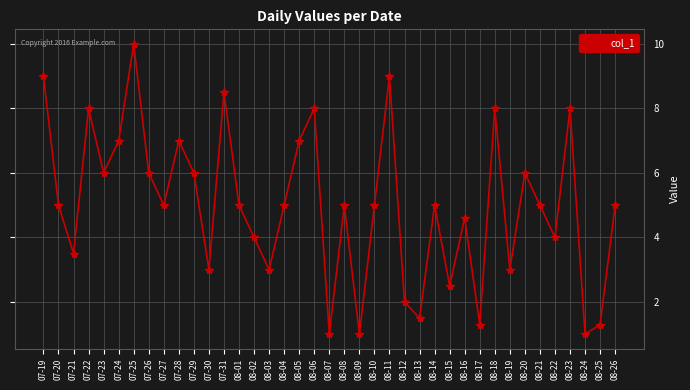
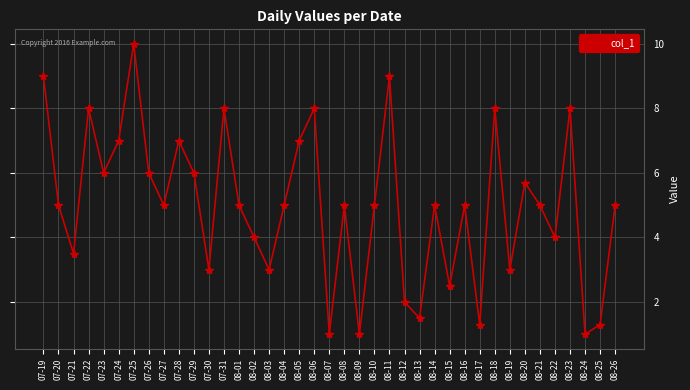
  {
    "07-19": 9.0,
    "07-20": 5.0,
    "07-21": 3.5,
    "07-22": 8.0,
    "07-23": 6.0,
    "07-24": 7.0,
    "07-26": 6.0,
    "07-27": 5.0,
    "07-28": 7.0,
    "07-29": 6.0,
    "07-30": 3.0,
-   "07-31": 8.5,
+   "07-31": 8.0,
    "08-01": 5.0,
    "08-02": 4.0,
    "08-03": 3.0,
    "08-04": 5.0,
    "08-05": 7.0,
    "08-06": 8.0,
    "08-07": 1.0,
    "08-08": 5.0,
    "08-09": 1.0,
    "08-10": 5.0,
    "08-11": 9.0,
    "08-12": 2.0,
    "08-13": 1.5,
    "08-14": 5.0,
    "08-15": 2.5,
-   "08-16": 4.6,
+   "08-16": 5.0,
    "08-17": 1.3,
    "08-18": 8.0,
    "08-19": 3.0,
-   "08-20": 6.0,
+   "08-20": 5.7,
    "08-21": 5.0,
    "08-22": 4.0,
    "08-23": 8.0,
    "08-24": 1.0,
    "08-25": 1.3,
    "08-26": 5.0
  }
